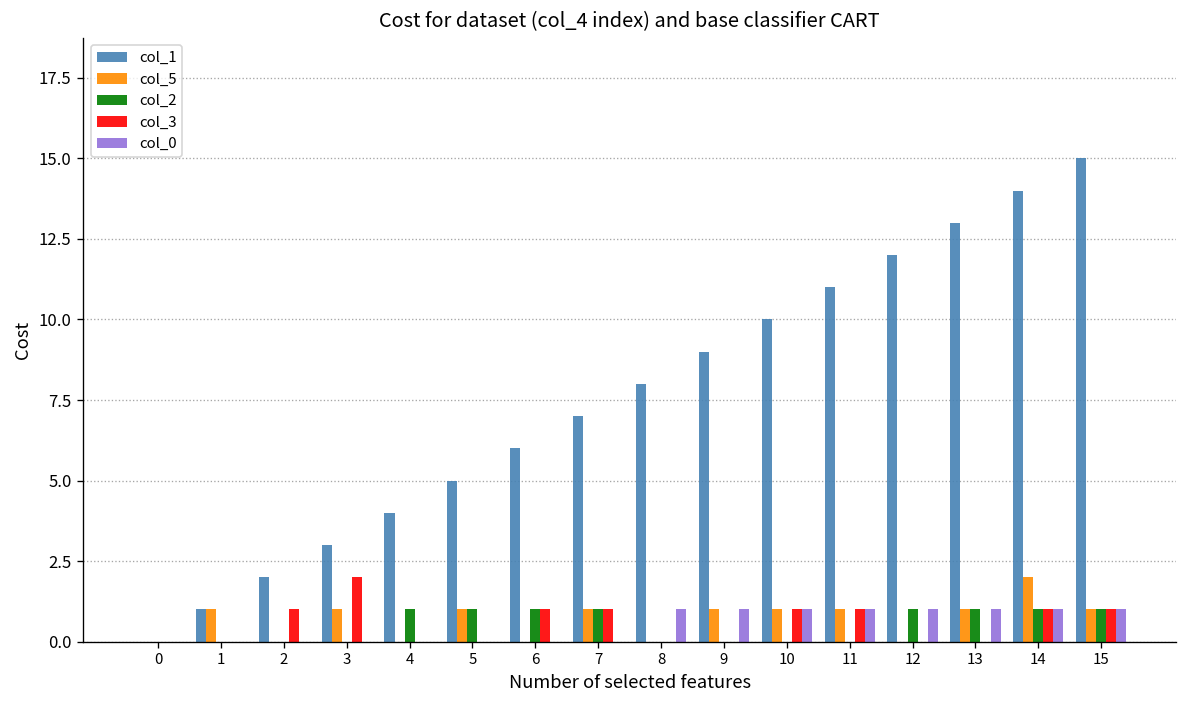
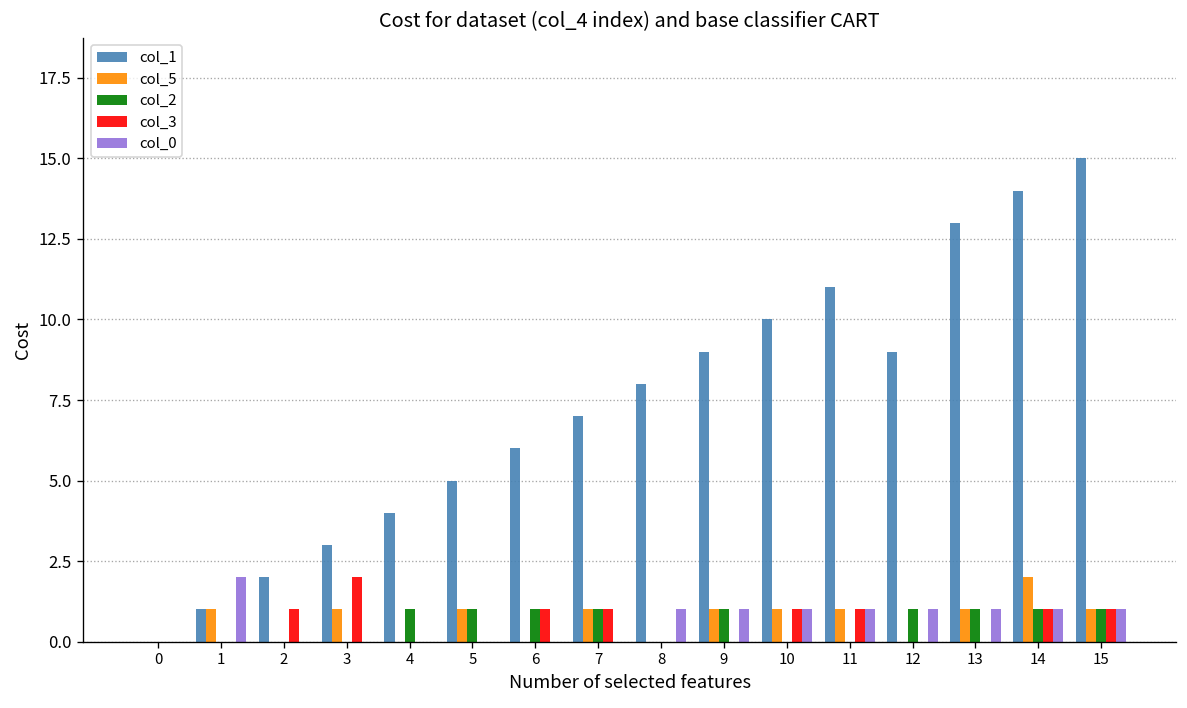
  {
    "col_1": {
      "0": 0,
      "1": 1,
      "2": 2,
      "3": 3,
      "4": 4,
      "5": 5,
      "6": 6,
      "7": 7,
      "8": 8,
      "9": 9,
      "10": 10,
      "11": 11,
-     "12": 12,
+     "12": 9,
      "13": 13,
      "14": 14,
      "15": 15
    },
    "col_5": {
      "0": 0,
      "1": 1,
      "2": 0,
      "3": 1,
      "4": 0,
      "5": 1,
      "6": 0,
      "7": 1,
      "8": 0,
      "9": 1,
      "10": 1,
      "11": 1,
      "12": 0,
      "13": 1,
      "14": 2,
      "15": 1
    },
    "col_2": {
      "0": 0,
      "1": 0,
      "2": 0,
      "3": 0,
      "4": 1,
      "5": 1,
      "6": 1,
      "7": 1,
      "8": 0,
-     "9": 0,
+     "9": 1,
      "10": 0,
      "11": 0,
      "12": 1,
      "13": 1,
      "14": 1,
      "15": 1
    },
    "col_3": {
      "0": 0,
      "1": 0,
      "2": 1,
      "3": 2,
      "4": 0,
      "5": 0,
      "6": 1,
      "7": 1,
      "8": 0,
      "9": 0,
      "10": 1,
      "11": 1,
      "12": 0,
      "13": 0,
      "14": 1,
      "15": 1
    },
    "col_0": {
      "0": 0,
-     "1": 0,
+     "1": 2,
      "2": 0,
      "3": 0,
      "4": 0,
      "5": 0,
      "6": 0,
      "7": 0,
      "8": 1,
      "9": 1,
      "10": 1,
      "11": 1,
      "12": 1,
      "13": 1,
      "14": 1,
      "15": 1
    }
  }
